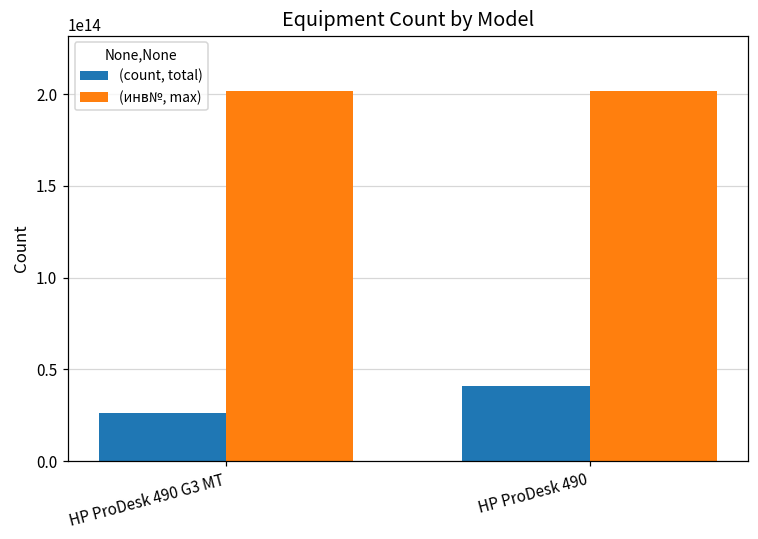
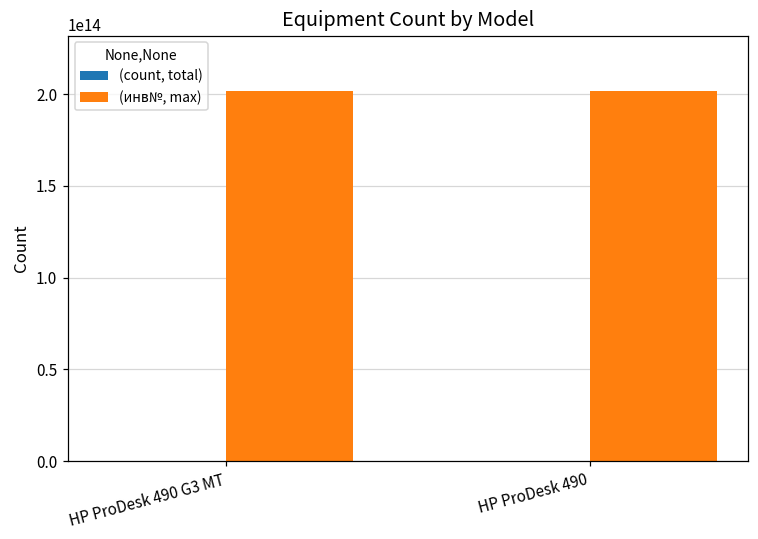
  {
    "(count, total)": {
-     "HP ProDesk 490 G3 MT": 26000000000000,
-     "HP ProDesk 490": 41000000000000
+     "HP ProDesk 490 G3 MT": 0,
+     "HP ProDesk 490": 0
    },
    "(инв№, max)": {
      "HP ProDesk 490 G3 MT": 202000000000000,
      "HP ProDesk 490": 202000000000000
    }
  }
